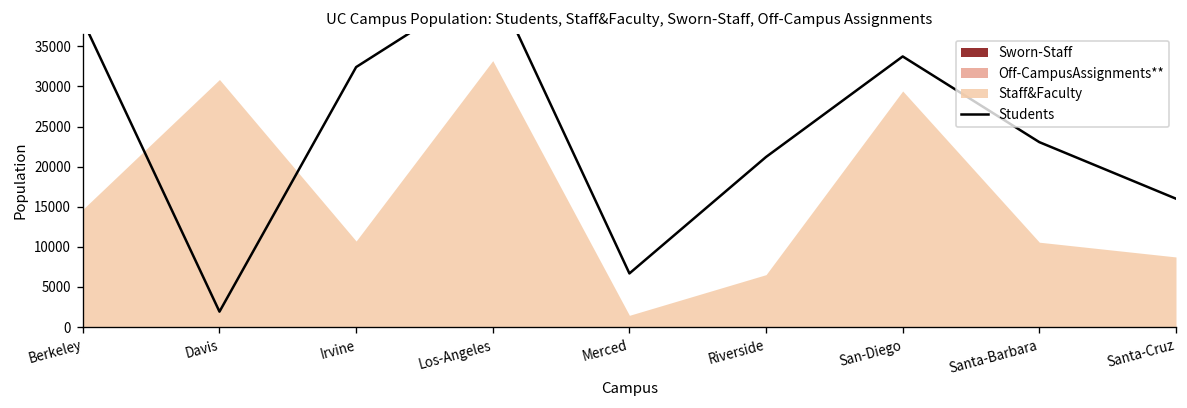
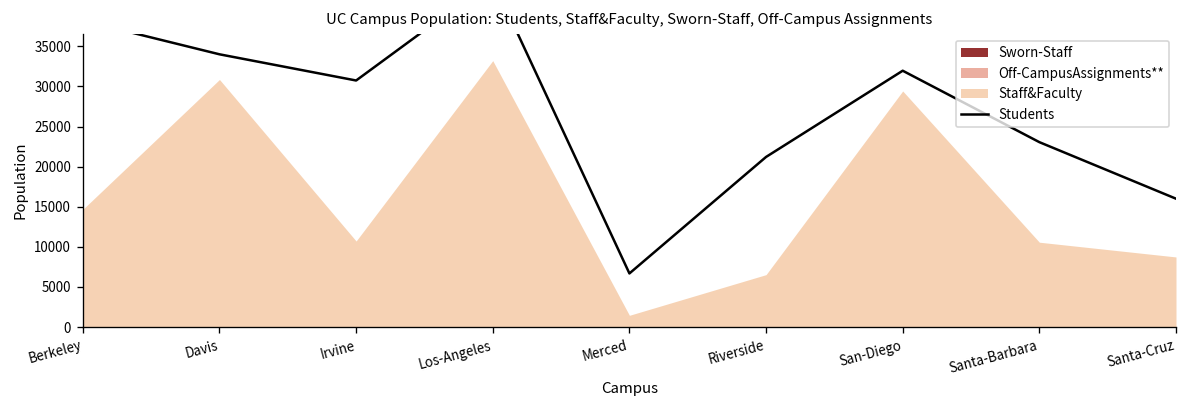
  {
    "Students": {
-     "Davis": 2000,
-     "Irvine": 32000,
+     "Davis": 34000,
+     "Irvine": 31000,
      "Merced": 7000,
      "Riverside": 21000,
-     "San-Diego": 34000,
+     "San-Diego": 32000,
      "Santa-Barbara": 23000,
      "Santa-Cruz": 16000
    }
  }
